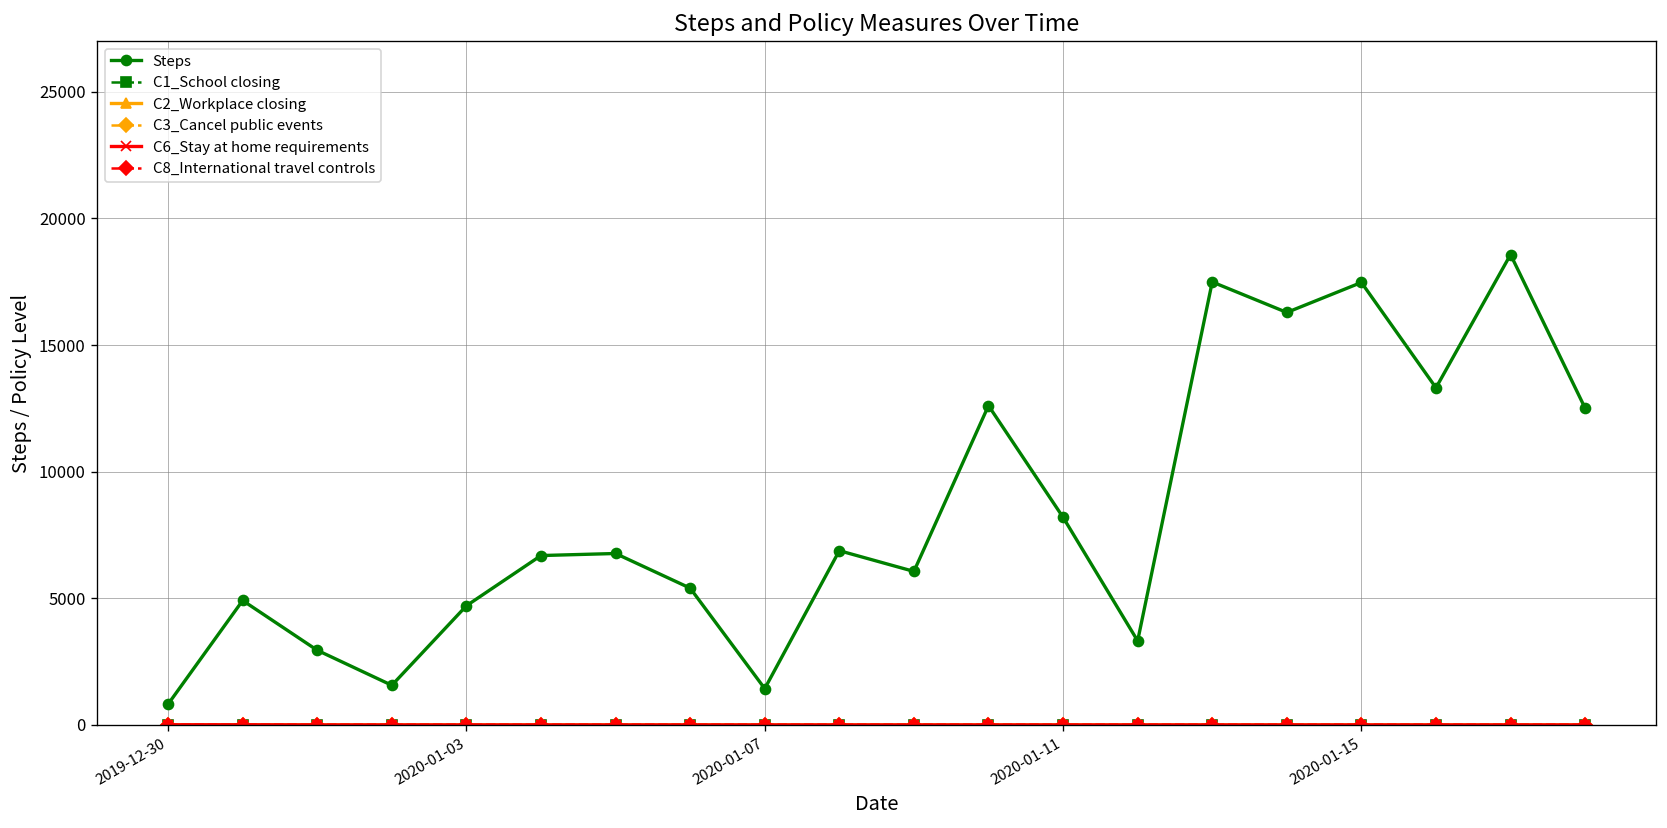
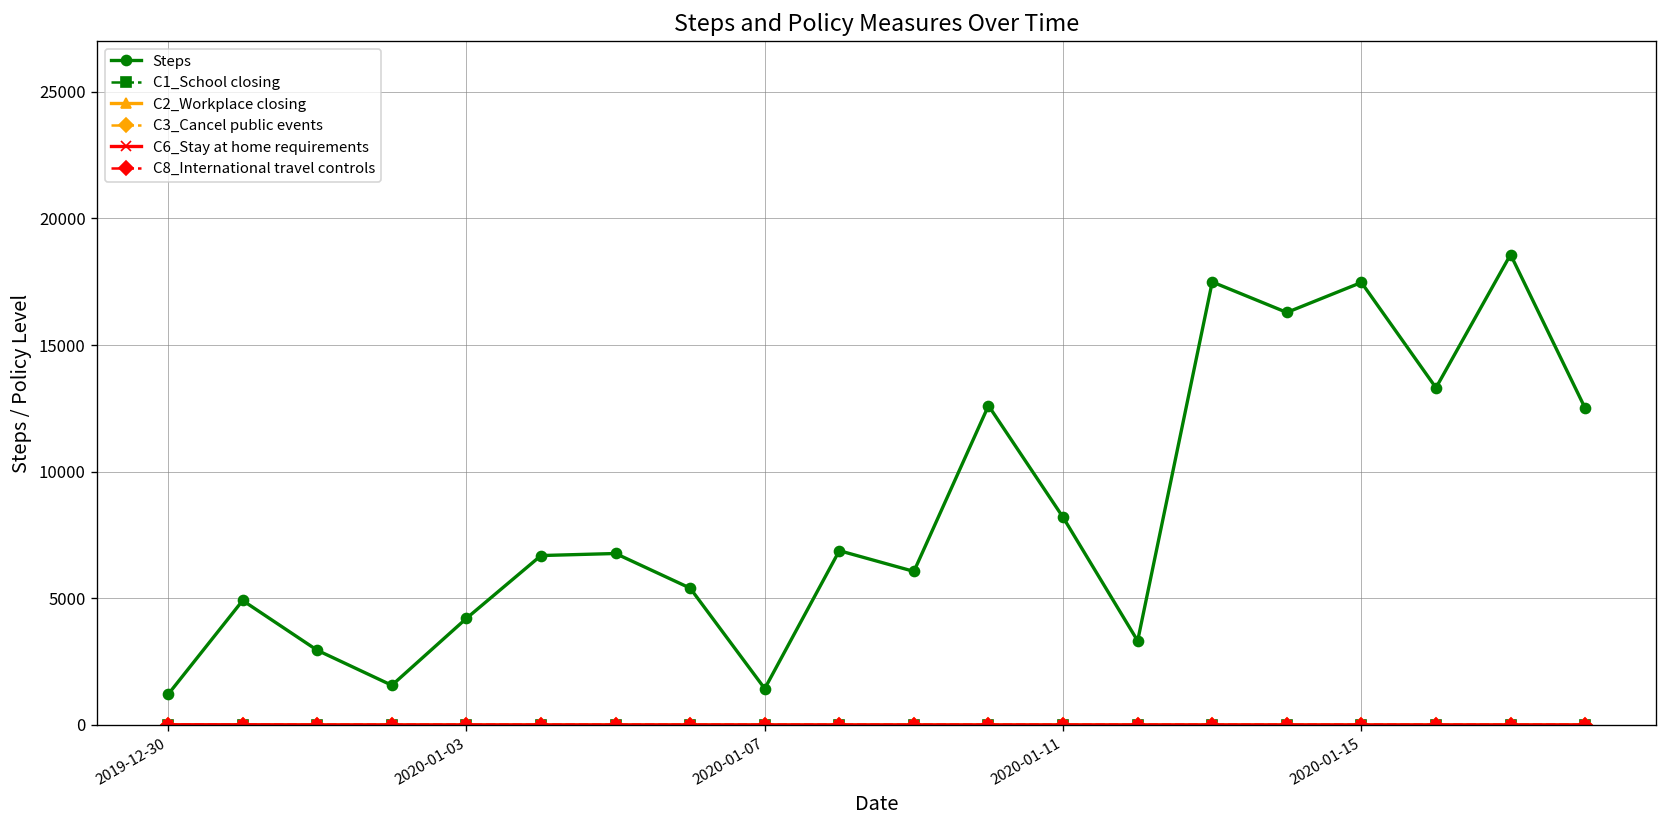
  {
    "Steps": {
-     "2019-12-30": 800,
-     "2020-01-03": 4700,
+     "2019-12-30": 1200,
+     "2020-01-03": 4200,
      "2020-01-07": 1400,
      "2020-01-11": 8200,
      "2020-01-15": 17500
    },
    "C8_International travel controls": {
      "2019-12-30": 0,
      "2020-01-03": 0,
      "2020-01-07": 0,
      "2020-01-11": 0,
      "2020-01-15": 0
    }
  }
